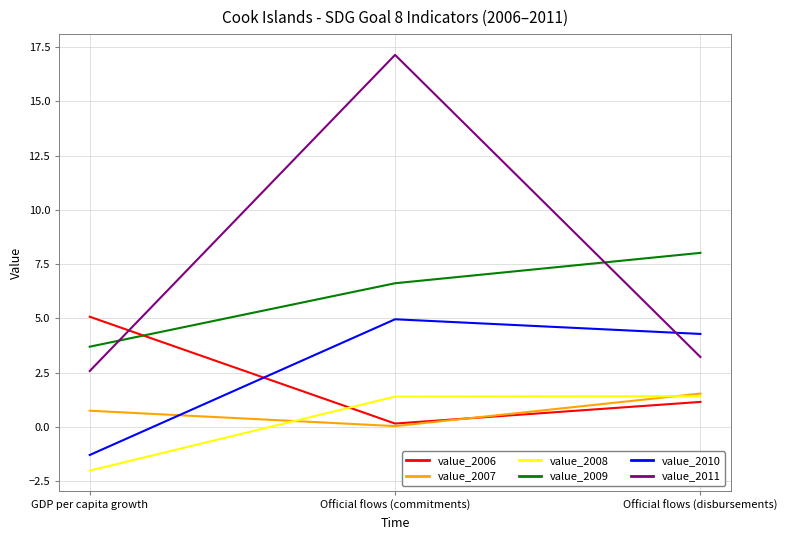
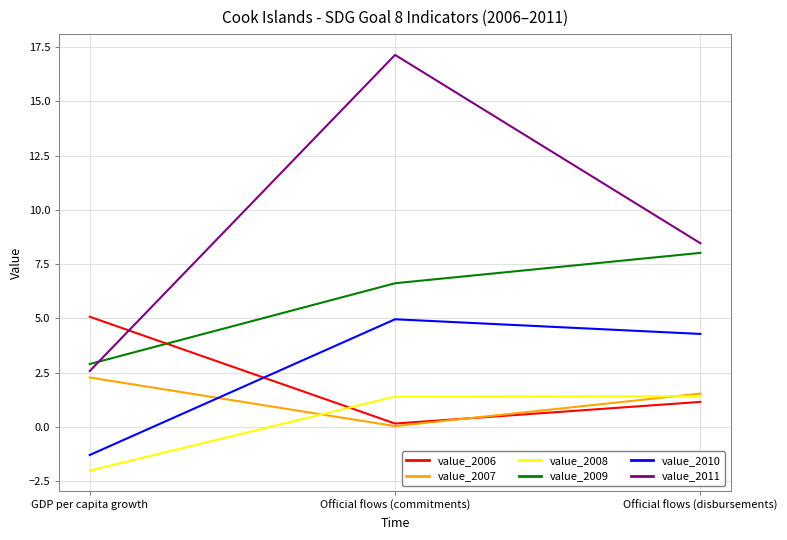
  {
    "value_2006": {
      "GDP per capita growth": 5.1,
      "Official flows (commitments)": 0.2,
      "Official flows (disbursements)": 1.2
    },
    "value_2007": {
-     "GDP per capita growth": 0.8,
+     "GDP per capita growth": 2.3,
      "Official flows (commitments)": 0.0,
      "Official flows (disbursements)": 1.5
    },
    "value_2008": {
      "GDP per capita growth": -2.0,
      "Official flows (commitments)": 1.4,
      "Official flows (disbursements)": 1.4
    },
    "value_2009": {
-     "GDP per capita growth": 3.7,
+     "GDP per capita growth": 2.9,
      "Official flows (commitments)": 6.6,
      "Official flows (disbursements)": 8.0
    },
    "value_2010": {
      "GDP per capita growth": -1.3,
      "Official flows (commitments)": 5.0,
      "Official flows (disbursements)": 4.3
    },
    "value_2011": {
      "GDP per capita growth": 2.6,
      "Official flows (commitments)": 17.1,
-     "Official flows (disbursements)": 3.2
+     "Official flows (disbursements)": 8.5
    }
  }
